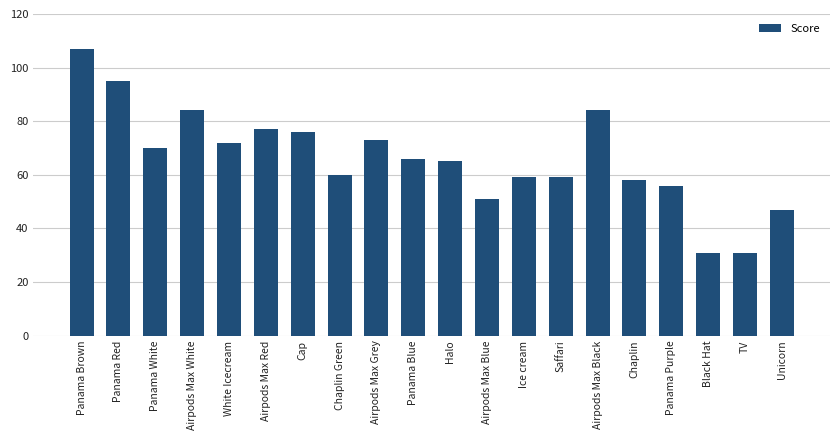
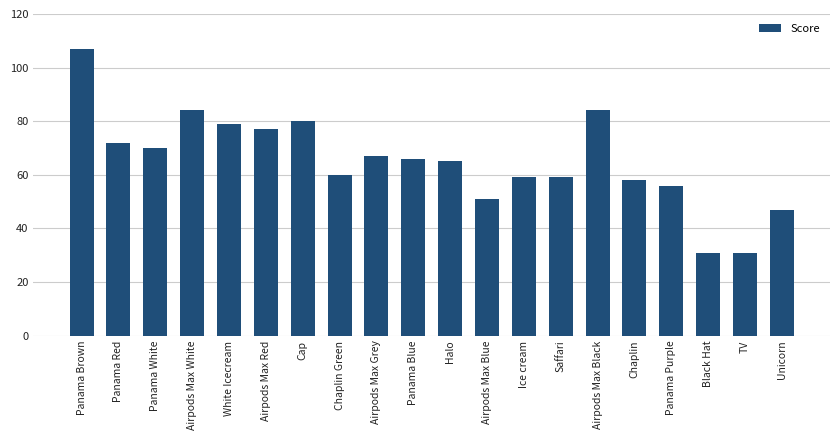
  {
    "Panama Brown": 107,
-   "Panama Red": 95,
+   "Panama Red": 72,
    "Panama White": 70,
    "Airpods Max White": 84,
-   "White Icecream": 72,
+   "White Icecream": 79,
    "Airpods Max Red": 77,
-   "Cap": 76,
+   "Cap": 80,
    "Chaplin Green": 60,
-   "Airpods Max Grey": 73,
+   "Airpods Max Grey": 67,
    "Panama Blue": 66,
    "Halo": 65,
    "Airpods Max Blue": 51,
    "Ice cream": 59,
    "Saffari": 59,
    "Airpods Max Black": 84,
    "Chaplin": 58,
    "Panama Purple": 56,
    "Black Hat": 31,
    "TV": 31,
    "Unicorn": 47
  }
